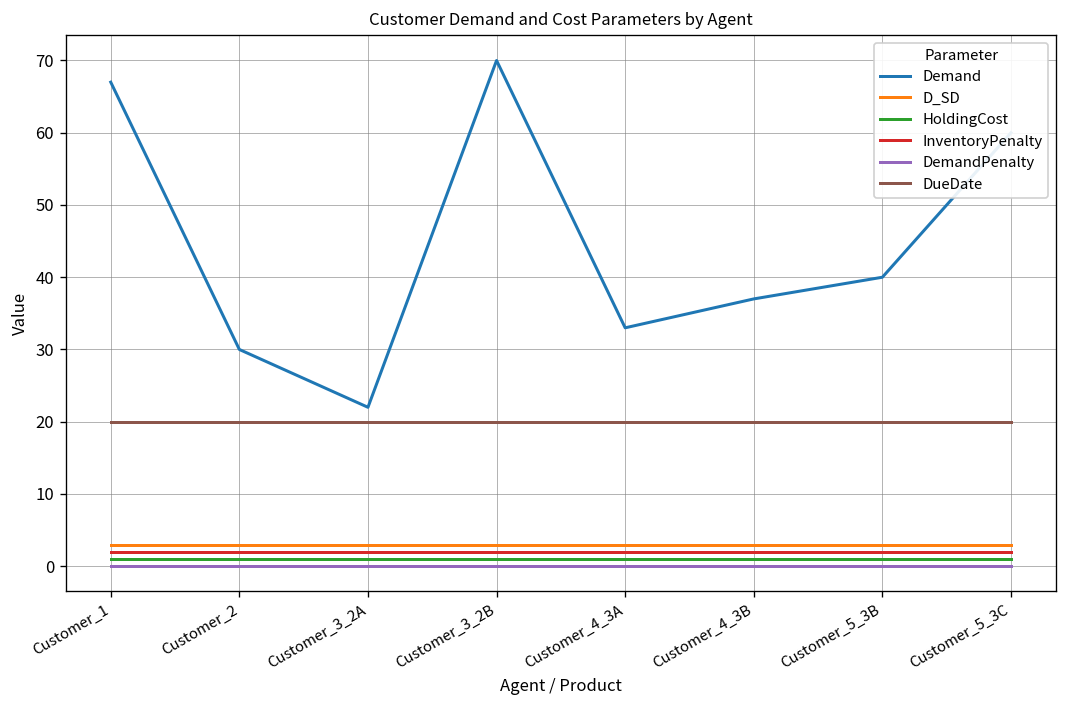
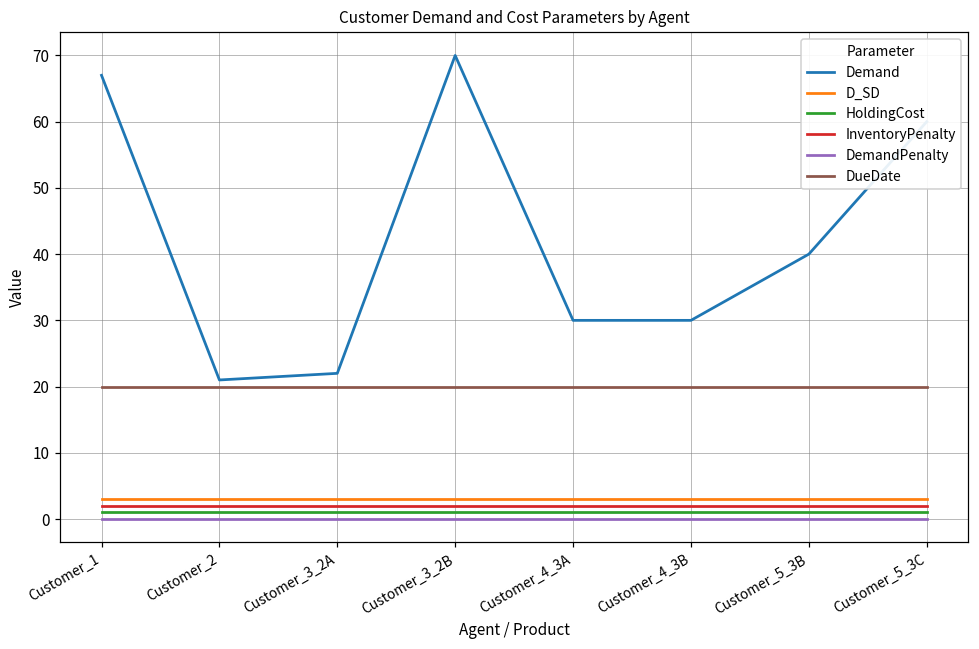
  {
    "Demand": {
      "Customer_1": 67,
-     "Customer_2": 30,
+     "Customer_2": 21,
      "Customer_3_2A": 22,
      "Customer_3_2B": 70,
-     "Customer_4_3A": 33,
-     "Customer_4_3B": 37,
+     "Customer_4_3A": 30,
+     "Customer_4_3B": 30,
      "Customer_5_3B": 40
    },
    "D_SD": {
      "Customer_1": 3,
      "Customer_2": 3,
      "Customer_3_2A": 3,
      "Customer_3_2B": 3,
      "Customer_4_3A": 3,
      "Customer_4_3B": 3,
      "Customer_5_3B": 3,
      "Customer_5_3C": 3
    },
    "HoldingCost": {
      "Customer_1": 1,
      "Customer_2": 1,
      "Customer_3_2A": 1,
      "Customer_3_2B": 1,
      "Customer_4_3A": 1,
      "Customer_4_3B": 1,
      "Customer_5_3B": 1,
      "Customer_5_3C": 1
    },
    "InventoryPenalty": {
      "Customer_1": 2,
      "Customer_2": 2,
      "Customer_3_2A": 2,
      "Customer_3_2B": 2,
      "Customer_4_3A": 2,
      "Customer_4_3B": 2,
      "Customer_5_3B": 2,
      "Customer_5_3C": 2
    },
    "DemandPenalty": {
      "Customer_1": 0,
      "Customer_2": 0,
      "Customer_3_2A": 0,
      "Customer_3_2B": 0,
      "Customer_4_3A": 0,
      "Customer_4_3B": 0,
      "Customer_5_3B": 0,
      "Customer_5_3C": 0
    },
    "DueDate": {
      "Customer_1": 20,
      "Customer_2": 20,
      "Customer_3_2A": 20,
      "Customer_3_2B": 20,
      "Customer_4_3A": 20,
      "Customer_4_3B": 20,
      "Customer_5_3B": 20,
      "Customer_5_3C": 20
    }
  }
